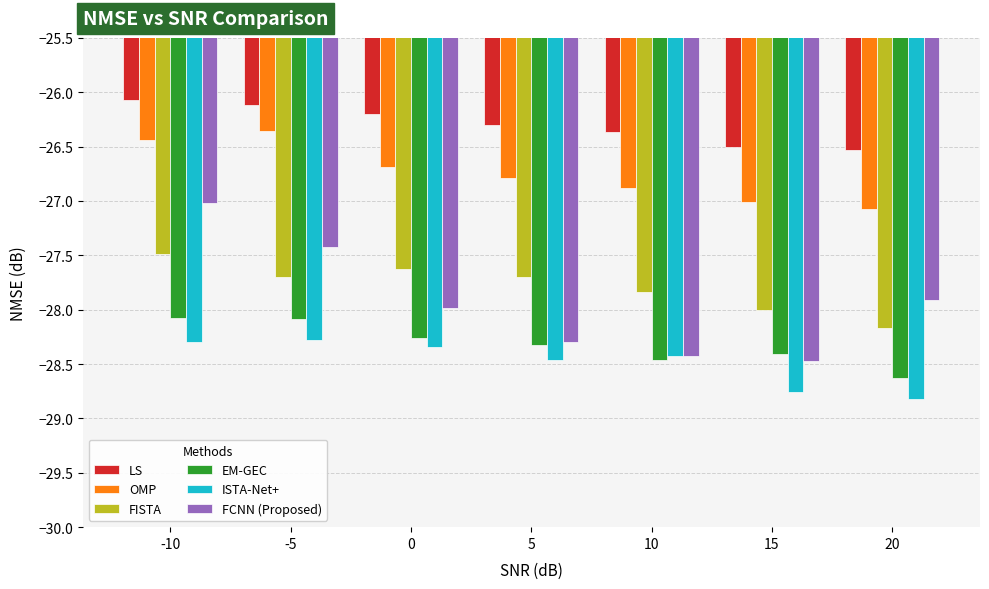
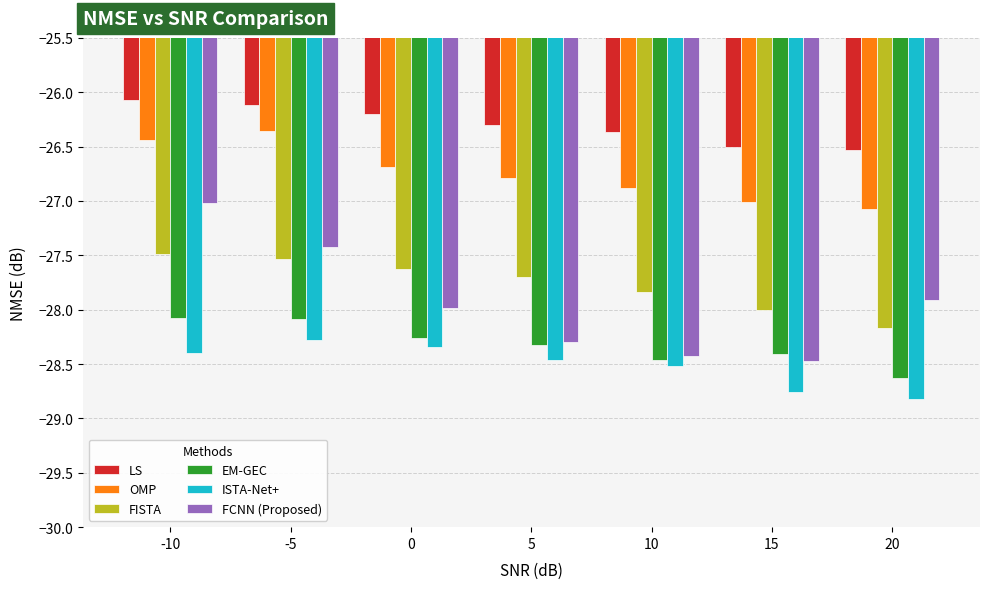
  {
    "LS": {
      "-10": -26.07,
      "-5": -26.12,
      "0": -26.20,
      "5": -26.30,
      "10": -26.37,
      "15": -26.50,
      "20": -26.53
    },
    "OMP": {
      "-10": -26.44,
      "-5": -26.36,
      "0": -26.69,
      "5": -26.79,
      "10": -26.88,
      "15": -27.01,
      "20": -27.07
    },
    "FISTA": {
      "-10": -27.49,
-     "-5": -27.70,
+     "-5": -27.53,
      "0": -27.63,
      "5": -27.70,
      "10": -27.84,
      "15": -28.00,
      "20": -28.17
    },
    "EM-GEC": {
      "-10": -28.08,
      "-5": -28.09,
      "0": -28.26,
      "5": -28.32,
      "10": -28.46,
      "15": -28.41,
      "20": -28.63
    },
    "ISTA-Net+": {
-     "-10": -28.3,
+     "-10": -28.4,
      "-5": -28.28,
      "0": -28.34,
      "5": -28.46,
-     "10": -28.43,
+     "10": -28.52,
      "15": -28.76,
      "20": -28.82
    },
    "FCNN (Proposed)": {
      "-10": -27.02,
      "-5": -27.42,
      "0": -27.98,
      "5": -28.30,
      "10": -28.43,
      "15": -28.47,
      "20": -27.91
    }
  }
